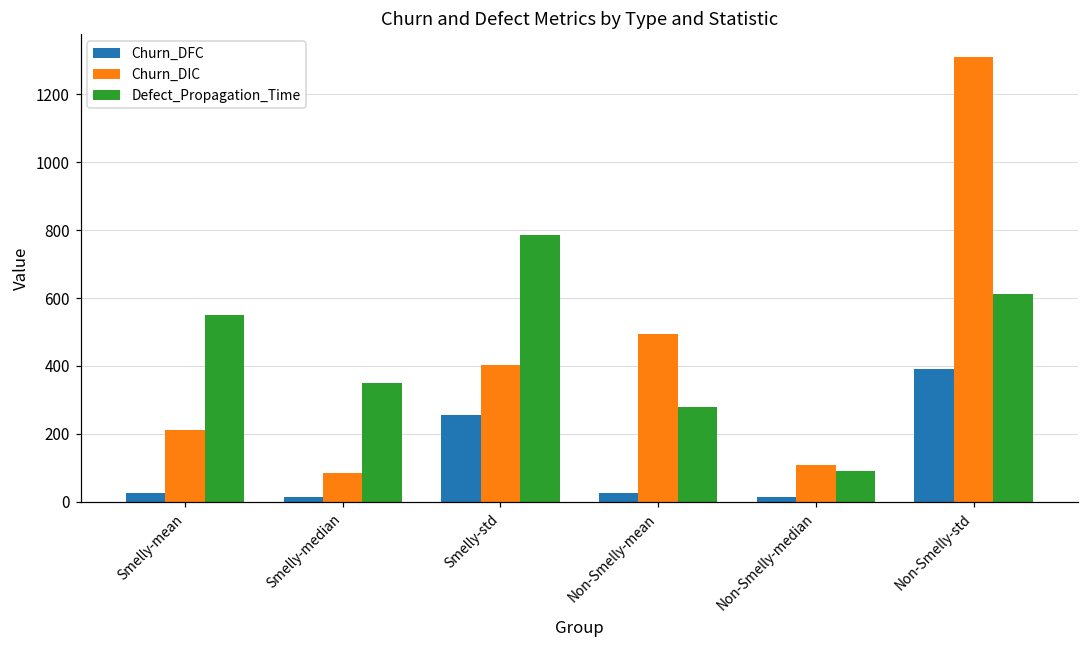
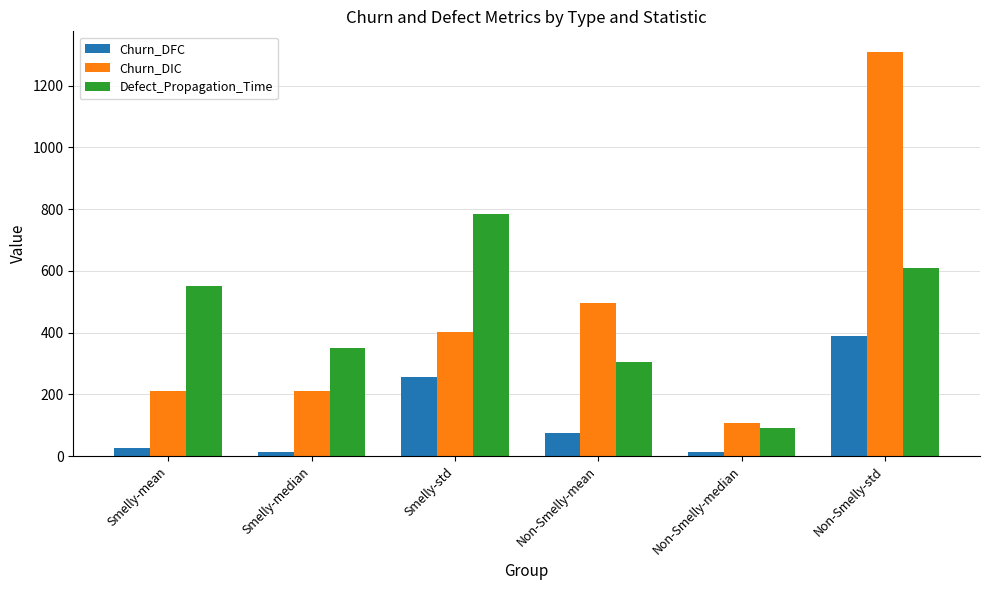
  {
    "Churn_DFC": {
      "Smelly-mean": 30,
      "Smelly-median": 20,
      "Smelly-std": 260,
-     "Non-Smelly-mean": 30,
+     "Non-Smelly-mean": 70,
      "Non-Smelly-median": 10,
      "Non-Smelly-std": 390
    },
    "Churn_DIC": {
      "Smelly-mean": 210,
-     "Smelly-median": 90,
+     "Smelly-median": 210,
      "Smelly-std": 400,
      "Non-Smelly-mean": 500,
      "Non-Smelly-median": 110,
      "Non-Smelly-std": 1310
    },
    "Defect_Propagation_Time": {
      "Smelly-mean": 550,
      "Smelly-median": 350,
      "Smelly-std": 790,
-     "Non-Smelly-mean": 280,
+     "Non-Smelly-mean": 310,
      "Non-Smelly-median": 90,
      "Non-Smelly-std": 610
    }
  }
